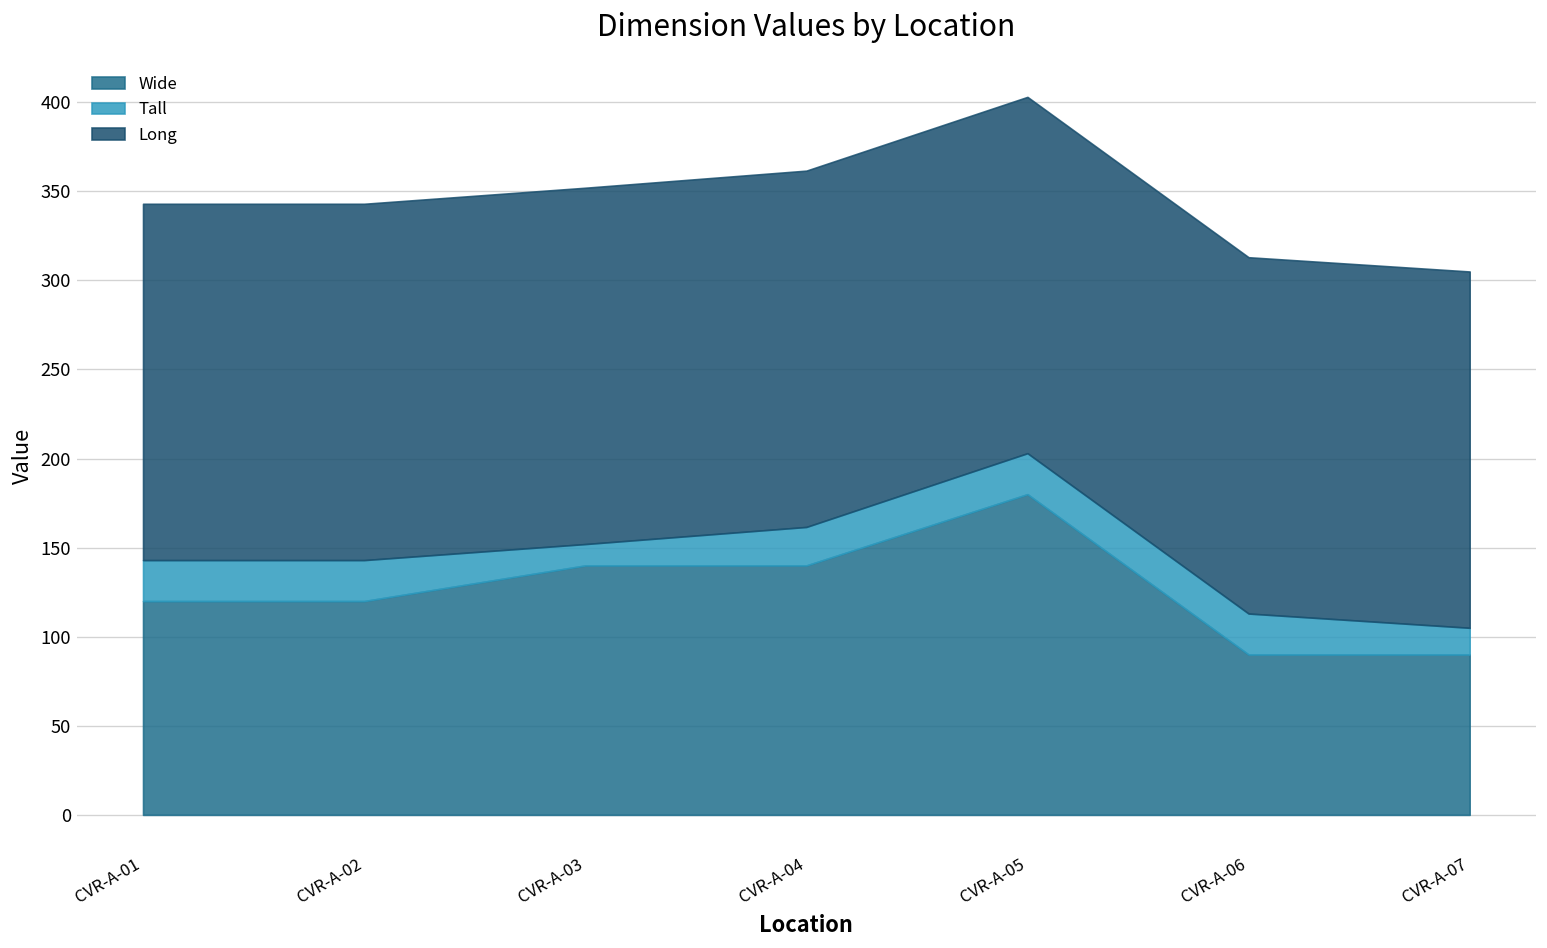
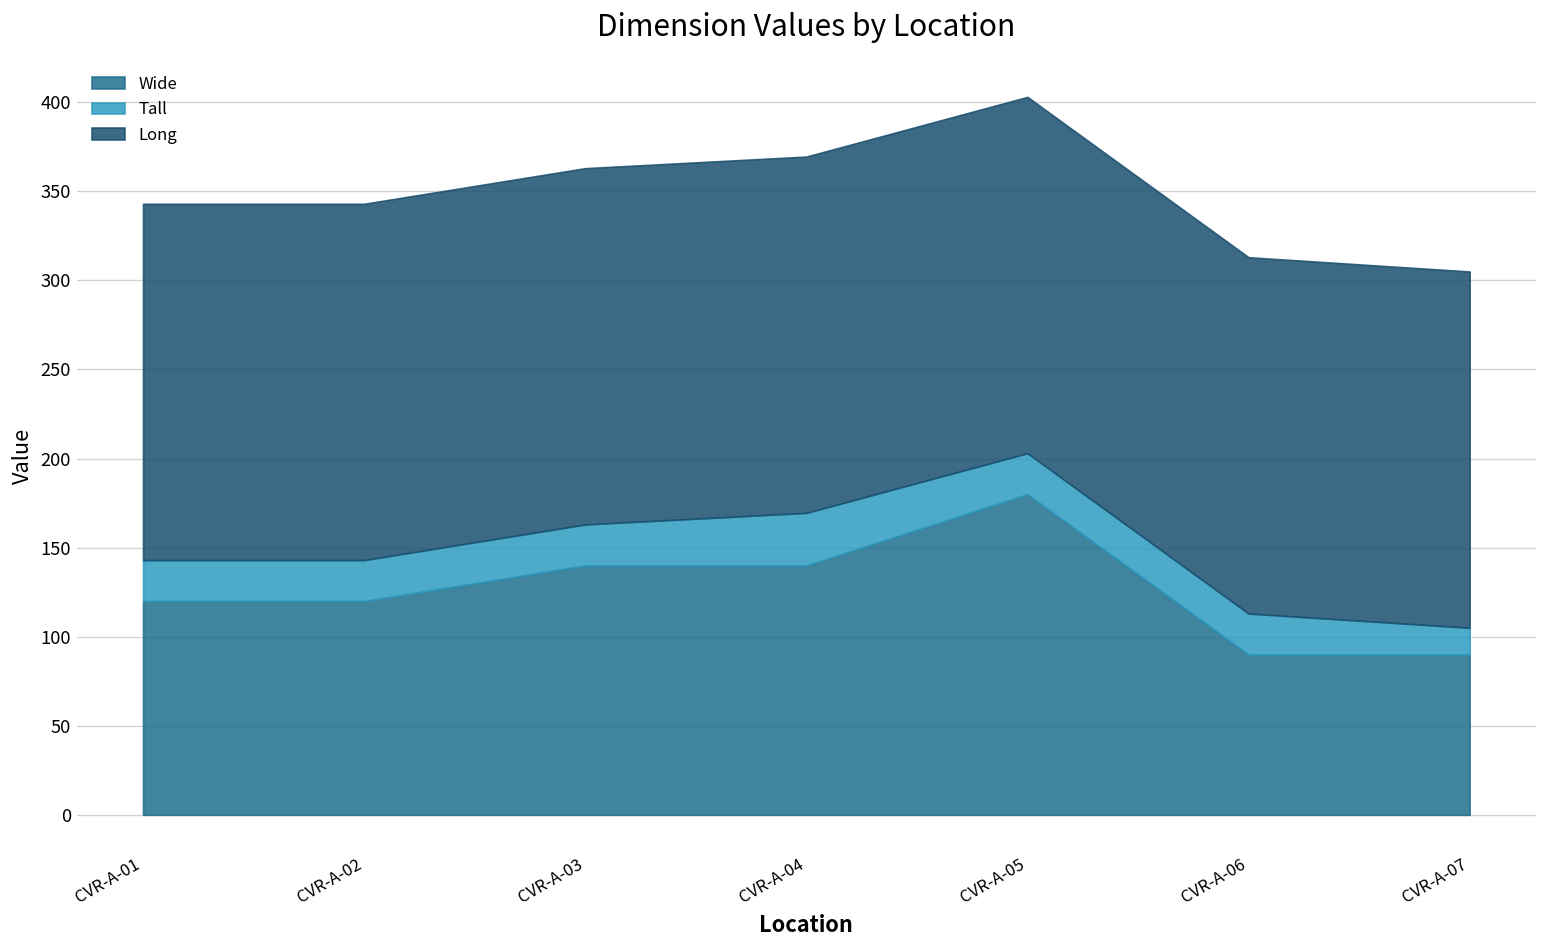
  {
    "Tall": {
      "CVR-A-01": 23,
      "CVR-A-02": 23,
-     "CVR-A-03": 12,
-     "CVR-A-04": 22,
+     "CVR-A-03": 23,
+     "CVR-A-04": 30,
      "CVR-A-05": 23,
      "CVR-A-06": 23,
      "CVR-A-07": 15
    }
  }
